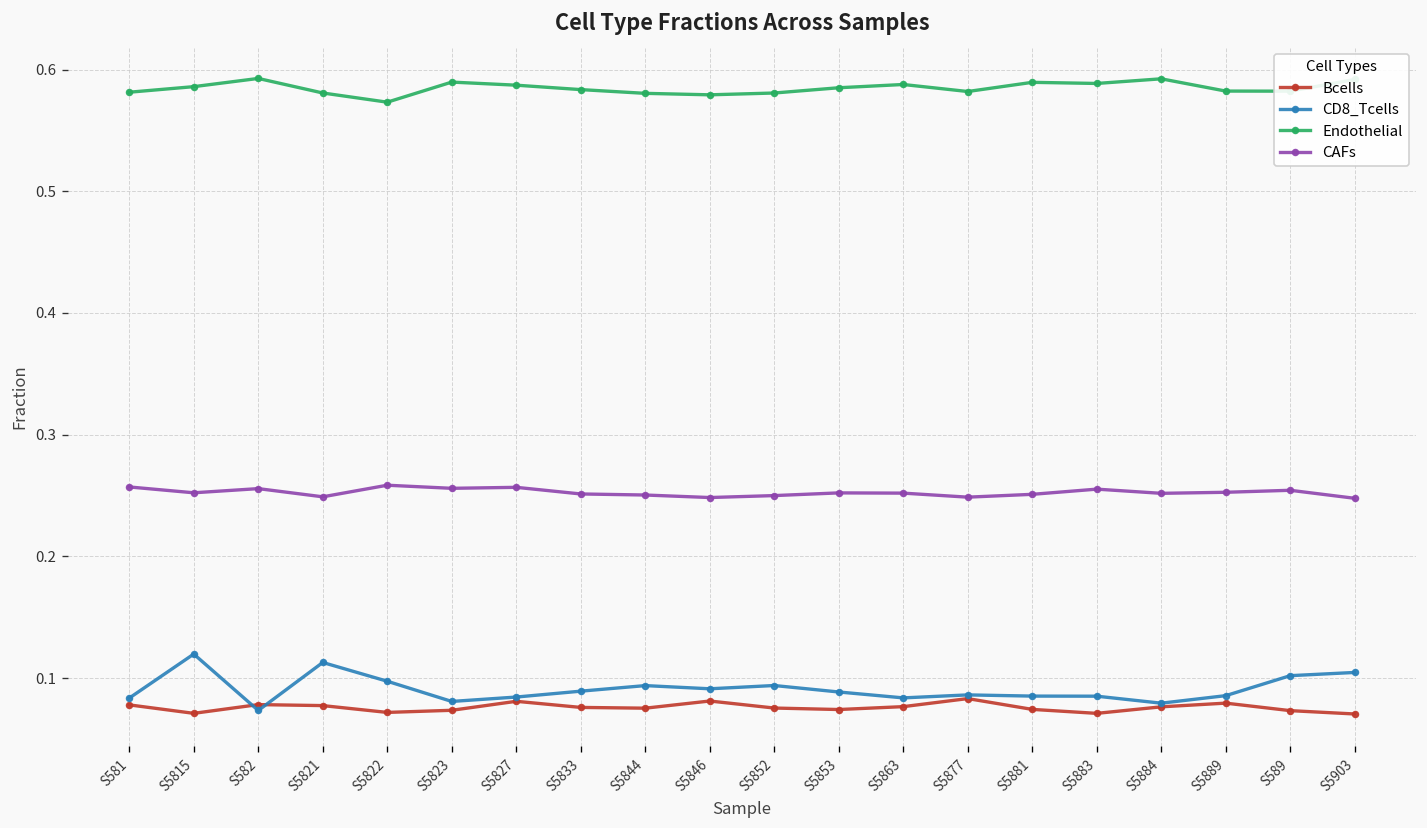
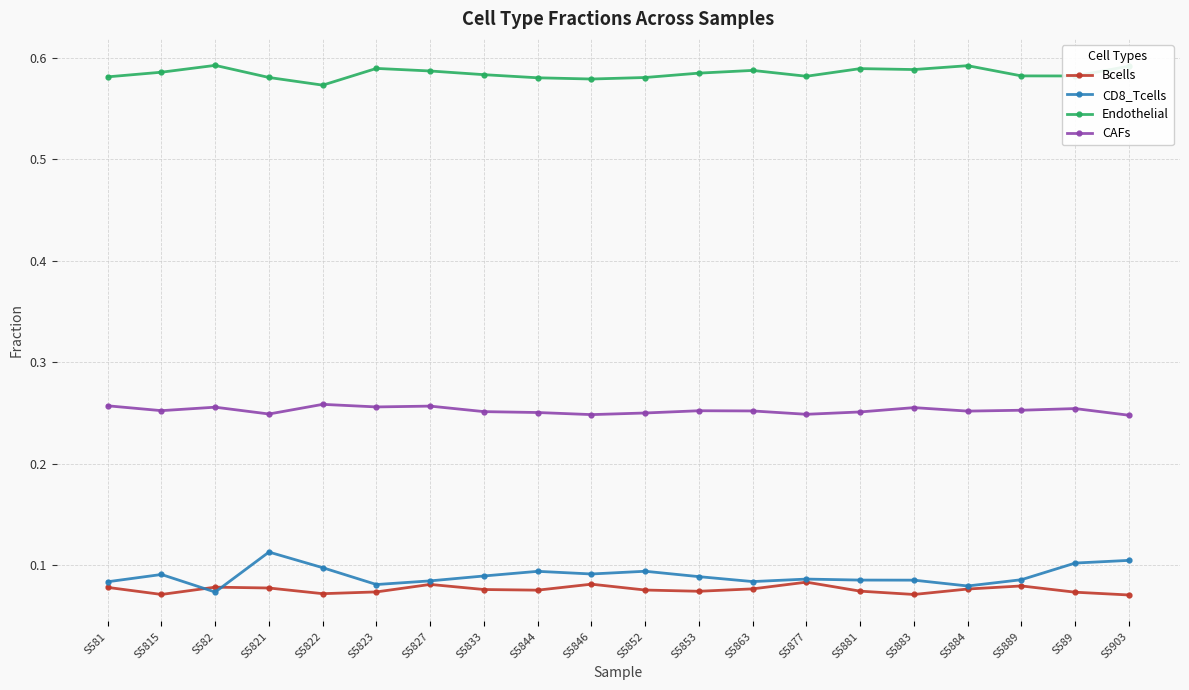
  {
    "Bcells": {
      "S581": 0.078,
      "S5815": 0.071,
      "S582": 0.078,
      "S5821": 0.077,
      "S5822": 0.072,
      "S5823": 0.074,
      "S5827": 0.081,
      "S5833": 0.076,
      "S5844": 0.075,
      "S5846": 0.081,
      "S5852": 0.075,
      "S5853": 0.074,
      "S5863": 0.077,
      "S5877": 0.083,
      "S5881": 0.074,
      "S5883": 0.071,
      "S5884": 0.076,
      "S5889": 0.079,
      "S589": 0.073,
      "S5903": 0.071
    },
    "CD8_Tcells": {
      "S581": 0.084,
-     "S5815": 0.120,
+     "S5815": 0.091,
      "S582": 0.073,
      "S5821": 0.113,
      "S5822": 0.097,
      "S5823": 0.081,
      "S5827": 0.084,
      "S5833": 0.089,
      "S5844": 0.094,
      "S5846": 0.091,
      "S5852": 0.094,
      "S5853": 0.089,
      "S5863": 0.084,
      "S5877": 0.086,
      "S5881": 0.085,
      "S5883": 0.085,
      "S5884": 0.079,
      "S5889": 0.086,
      "S589": 0.102,
      "S5903": 0.105
    },
    "Endothelial": {
      "S581": 0.581,
      "S5815": 0.586,
      "S582": 0.593,
      "S5821": 0.581,
      "S5822": 0.573,
      "S5823": 0.590,
      "S5827": 0.587,
      "S5833": 0.584,
      "S5844": 0.580,
      "S5846": 0.579,
      "S5852": 0.581,
      "S5853": 0.585,
      "S5863": 0.588,
      "S5877": 0.582,
      "S5881": 0.589,
      "S5883": 0.589,
      "S5884": 0.592,
      "S5889": 0.582
    },
    "CAFs": {
      "S581": 0.257,
      "S5815": 0.252,
      "S582": 0.256,
      "S5821": 0.249,
      "S5822": 0.258,
      "S5823": 0.256,
      "S5827": 0.257,
      "S5833": 0.251,
      "S5844": 0.250,
      "S5846": 0.248,
      "S5852": 0.250,
      "S5853": 0.252,
      "S5863": 0.252,
      "S5877": 0.249,
      "S5881": 0.251,
      "S5883": 0.255,
      "S5884": 0.252,
      "S5889": 0.253,
      "S589": 0.254,
      "S5903": 0.248
    }
  }
